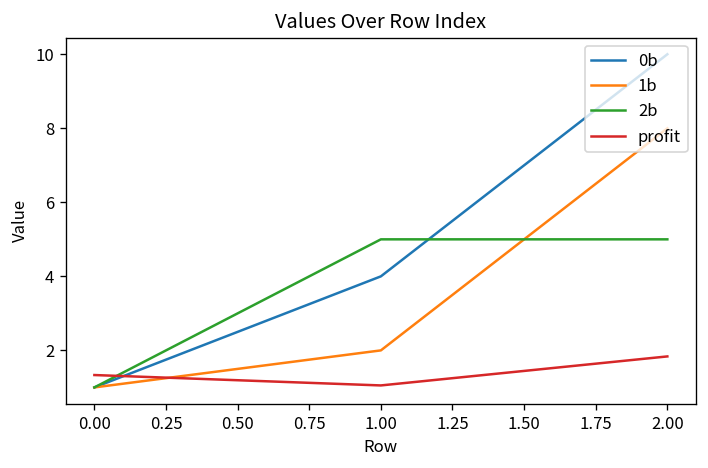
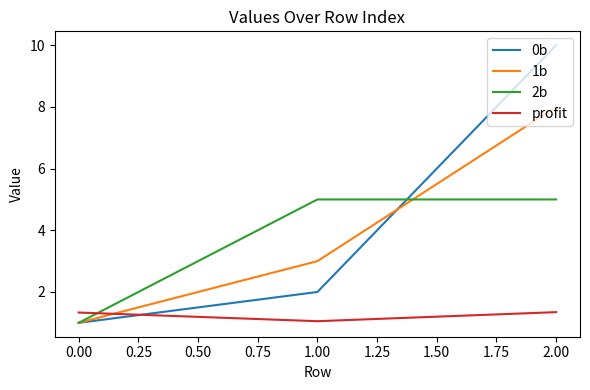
  {
    "0b": {
-     "1.00": 4
+     "1.00": 2
    },
    "1b": {
-     "1.00": 2
+     "1.00": 3
    },
    "2b": {
      "1.00": 5.0,
      "2.00": 5.0
    },
    "profit": {
      "0.00": 1.3,
      "1.00": 1.1,
-     "2.00": 1.8
+     "2.00": 1.3
    }
  }
